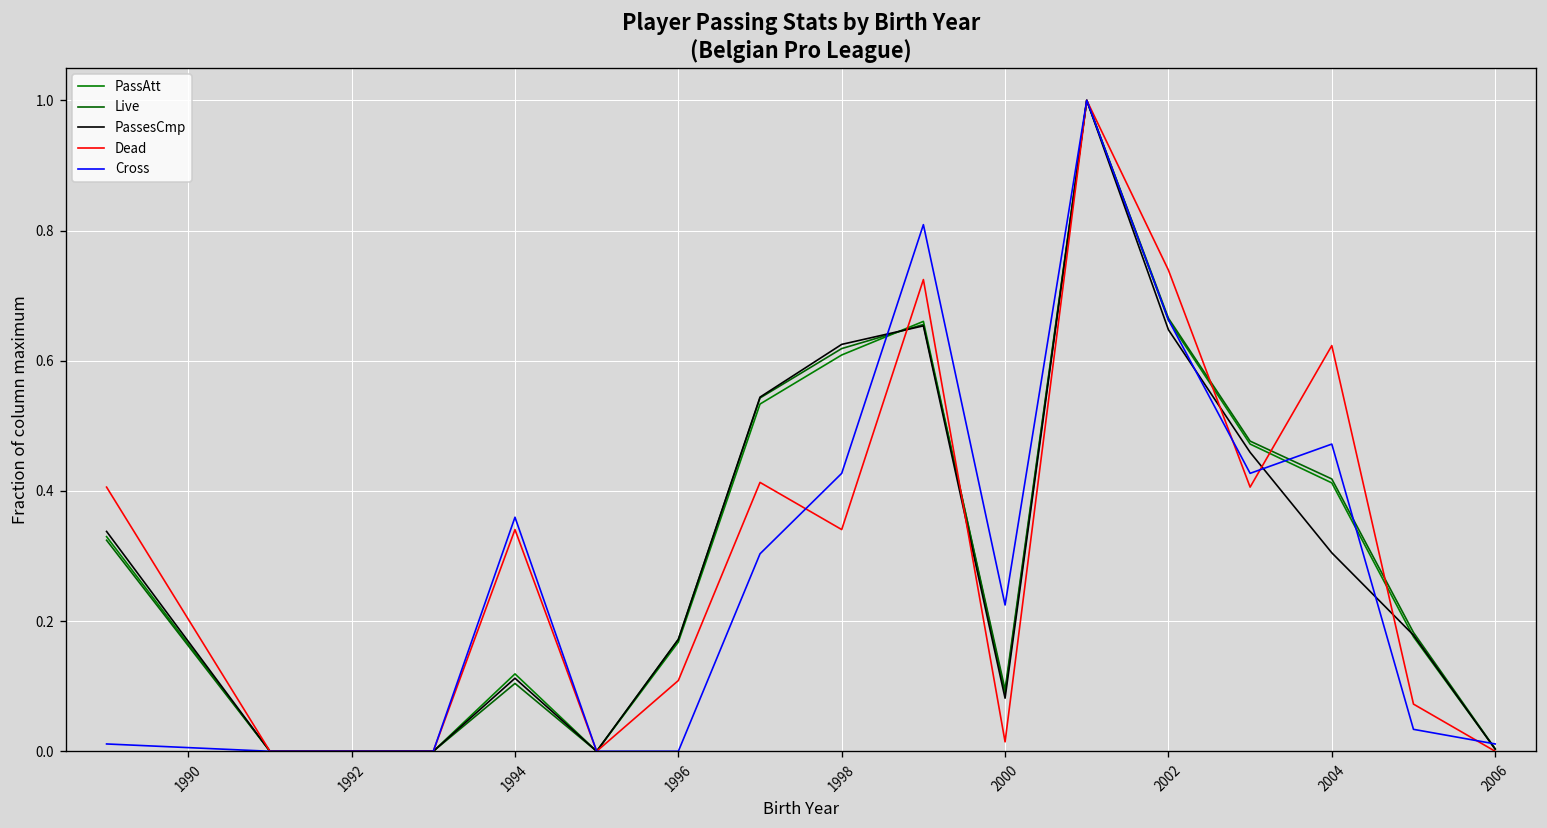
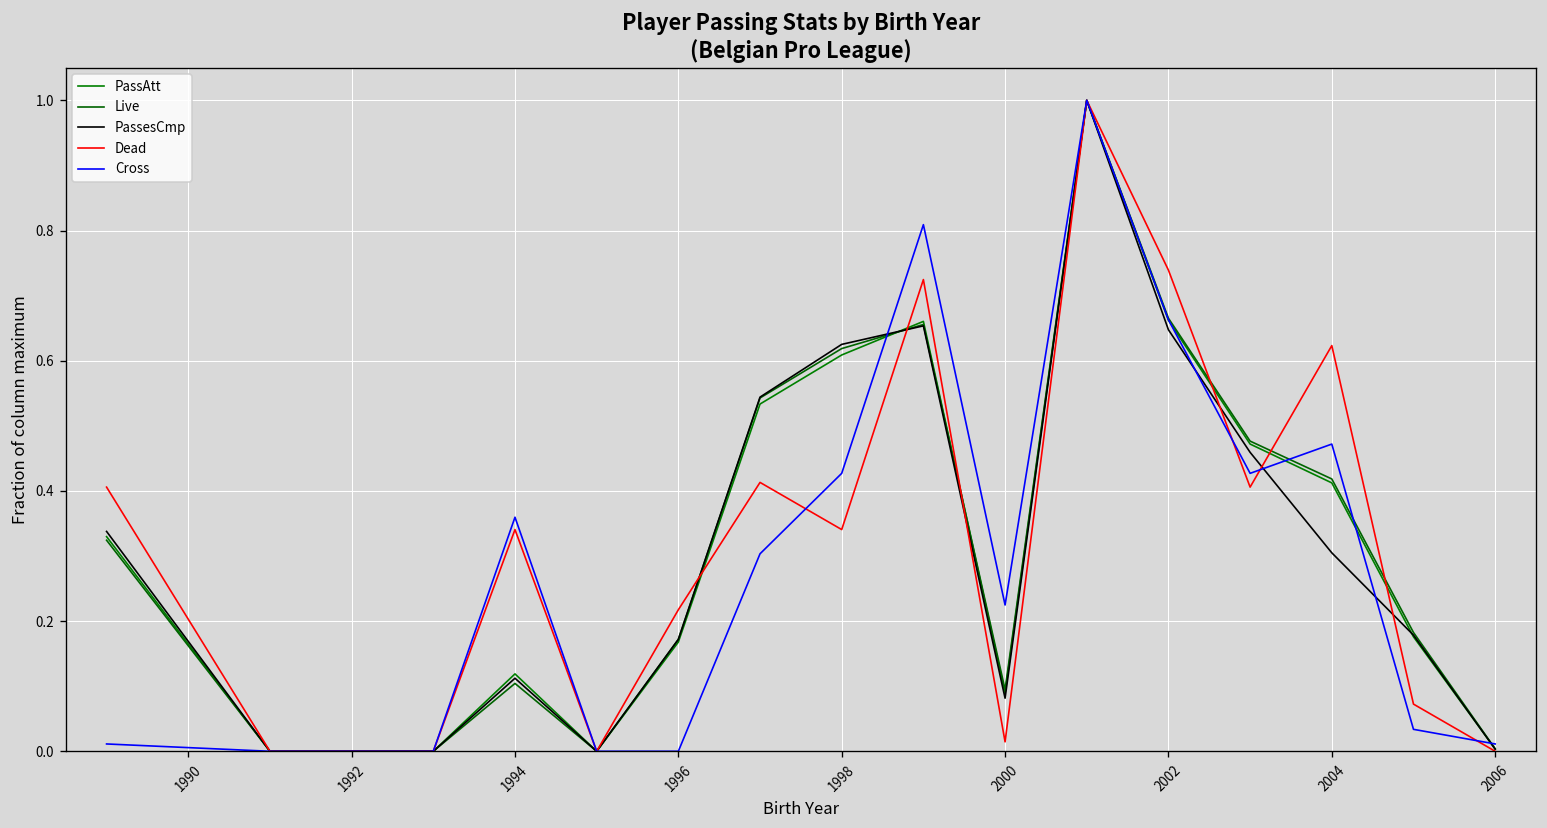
  {
    "PassesCmp": {
      "1994": 0.11,
      "1998": 0.63,
      "2000": 0.08,
      "2002": 0.65,
      "2004": 0.30
    },
    "Dead": {
      "1994": 0.34,
-     "1996": 0.11,
+     "1996": 0.22,
      "1998": 0.34,
      "2000": 0.01,
      "2002": 0.74,
      "2004": 0.62
    },
    "Cross": {
      "1994": 0.36,
      "1996": 0.00,
      "1998": 0.43,
      "2000": 0.22,
      "2004": 0.47,
      "2006": 0.01
    }
  }
